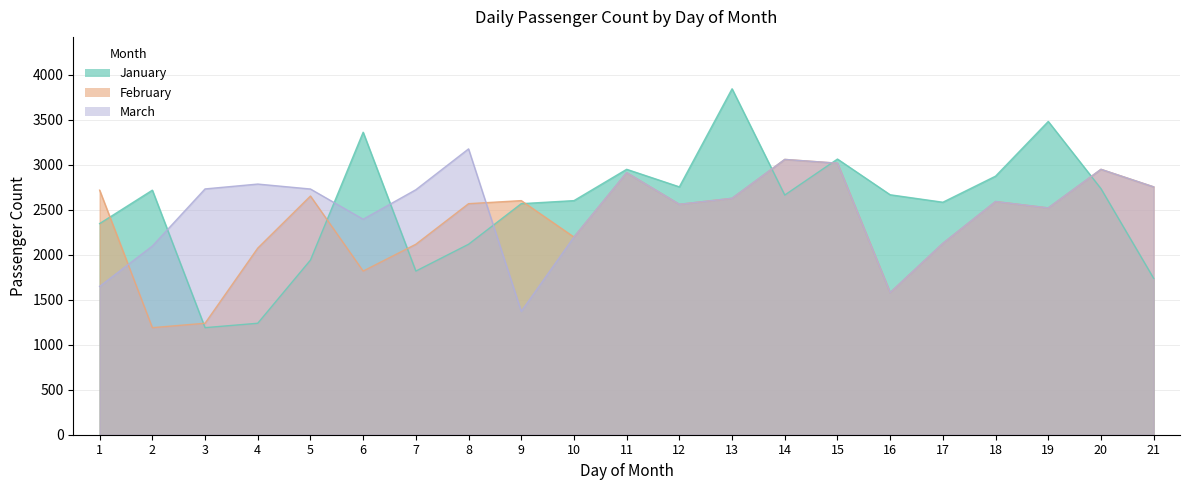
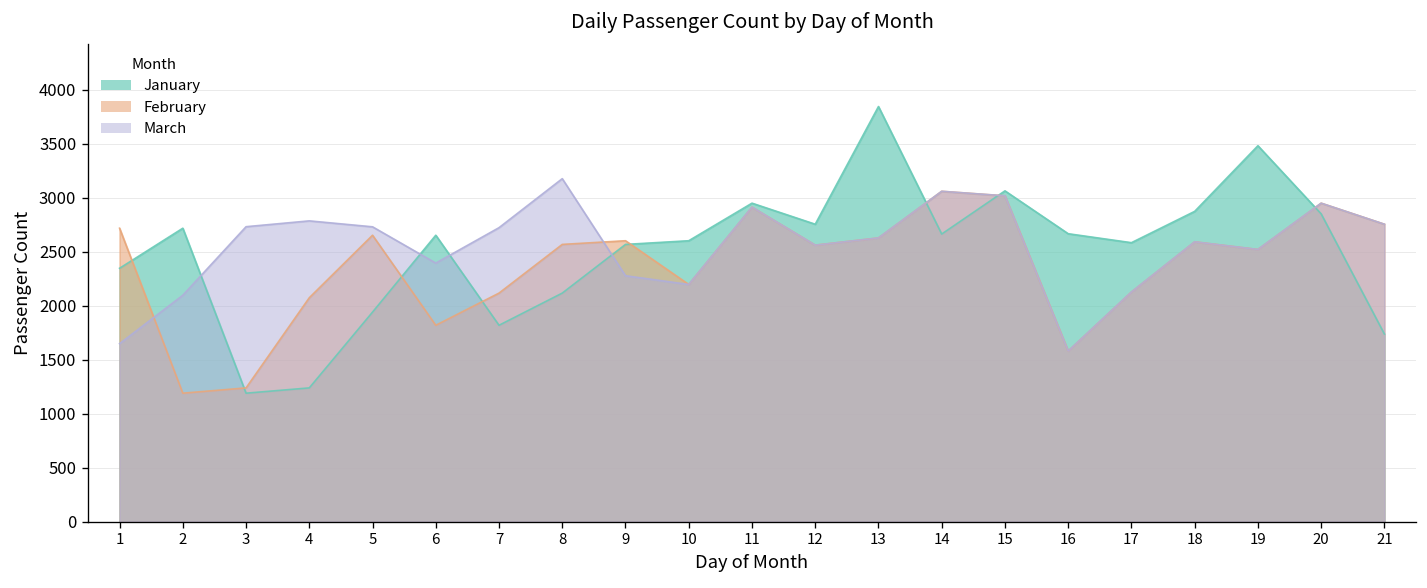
  {
    "January": {
      "1": 2300,
      "2": 2700,
      "3": 1200,
      "4": 1200,
      "5": 1900,
-     "6": 3400,
+     "6": 2700,
      "7": 1800,
      "8": 2100,
      "9": 2600,
      "10": 2600,
      "11": 3000,
      "12": 2800,
      "13": 3800,
      "14": 2700,
      "15": 3100,
      "16": 2700,
      "17": 2600,
      "18": 2900,
      "19": 3500,
-     "20": 2700,
+     "20": 2900,
      "21": 1700
    },
    "February": {
      "1": 2700,
      "2": 1200,
      "3": 1200,
      "4": 2100,
      "5": 2700,
      "6": 1800,
      "7": 2100,
      "8": 2600,
      "9": 2600
    },
    "March": {
      "1": 1600,
      "2": 2100,
      "3": 2700,
      "4": 2800,
      "5": 2700,
      "6": 2400,
      "7": 2700,
      "8": 3200,
-     "9": 1400
+     "9": 2300
    }
  }
